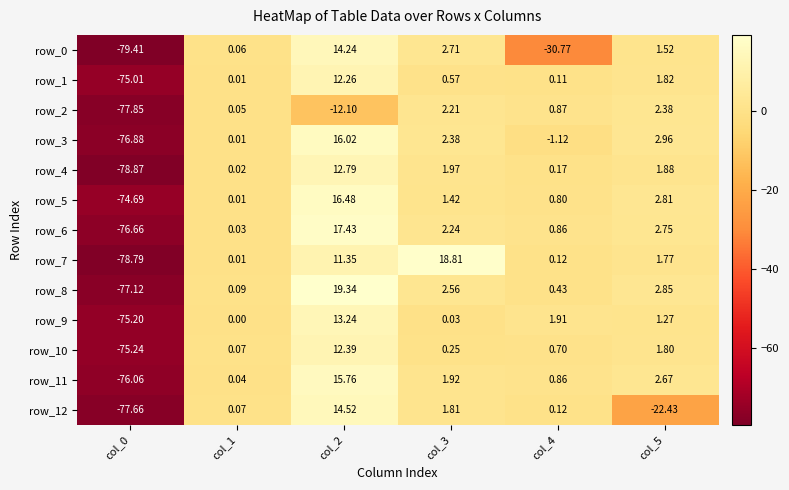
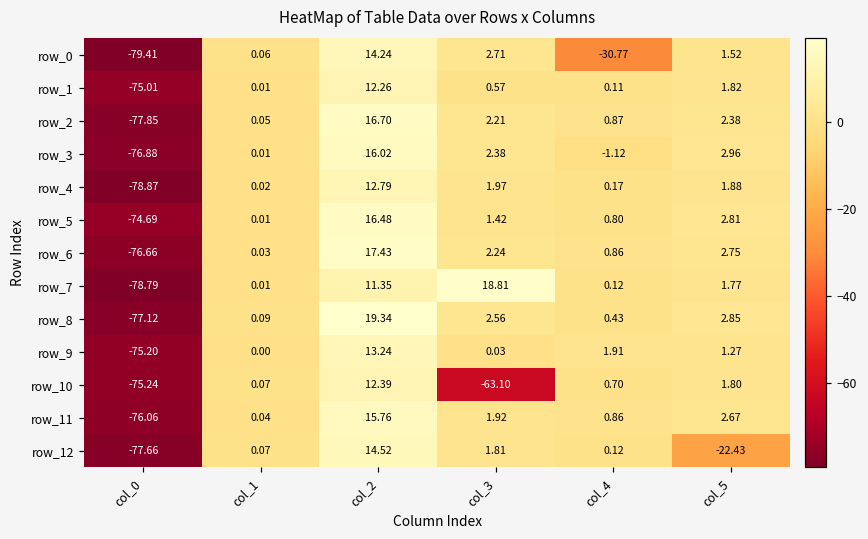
  {
    "row_0": {
      "col_0": -79.41,
      "col_1": 0.06,
      "col_2": 14.24,
      "col_3": 2.71,
      "col_4": -30.77,
      "col_5": 1.52
    },
    "row_1": {
      "col_0": -75.01,
      "col_1": 0.01,
      "col_2": 12.26,
      "col_3": 0.57,
      "col_4": 0.11,
      "col_5": 1.82
    },
    "row_2": {
      "col_0": -77.85,
      "col_1": 0.05,
-     "col_2": -12.10,
+     "col_2": 16.70,
      "col_3": 2.21,
      "col_4": 0.87,
      "col_5": 2.38
    },
    "row_3": {
      "col_0": -76.88,
      "col_1": 0.01,
      "col_2": 16.02,
      "col_3": 2.38,
      "col_4": -1.12,
      "col_5": 2.96
    },
    "row_4": {
      "col_0": -78.87,
      "col_1": 0.02,
      "col_2": 12.79,
      "col_3": 1.97,
      "col_4": 0.17,
      "col_5": 1.88
    },
    "row_5": {
      "col_0": -74.69,
      "col_1": 0.01,
      "col_2": 16.48,
      "col_3": 1.42,
      "col_4": 0.80,
      "col_5": 2.81
    },
    "row_6": {
      "col_0": -76.66,
      "col_1": 0.03,
      "col_2": 17.43,
      "col_3": 2.24,
      "col_4": 0.86,
      "col_5": 2.75
    },
    "row_7": {
      "col_0": -78.79,
      "col_1": 0.01,
      "col_2": 11.35,
      "col_3": 18.81,
      "col_4": 0.12,
      "col_5": 1.77
    },
    "row_8": {
      "col_0": -77.12,
      "col_1": 0.09,
      "col_2": 19.34,
      "col_3": 2.56,
      "col_4": 0.43,
      "col_5": 2.85
    },
    "row_9": {
      "col_0": -75.20,
      "col_1": 0.00,
      "col_2": 13.24,
      "col_3": 0.03,
      "col_4": 1.91,
      "col_5": 1.27
    },
    "row_10": {
      "col_0": -75.24,
      "col_1": 0.07,
      "col_2": 12.39,
-     "col_3": 0.25,
+     "col_3": -63.10,
      "col_4": 0.70,
      "col_5": 1.80
    },
    "row_11": {
      "col_0": -76.06,
      "col_1": 0.04,
      "col_2": 15.76,
      "col_3": 1.92,
      "col_4": 0.86,
      "col_5": 2.67
    },
    "row_12": {
      "col_0": -77.66,
      "col_1": 0.07,
      "col_2": 14.52,
      "col_3": 1.81,
      "col_4": 0.12,
      "col_5": -22.43
    }
  }
